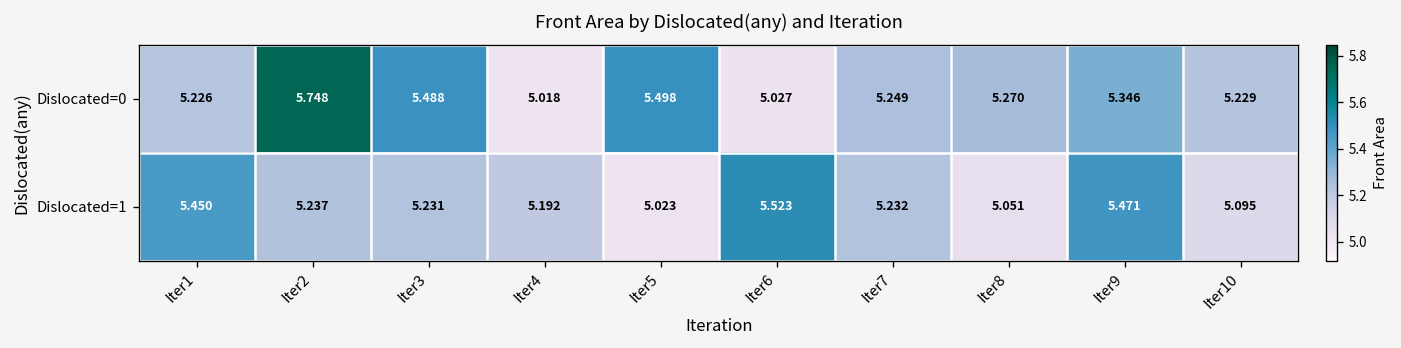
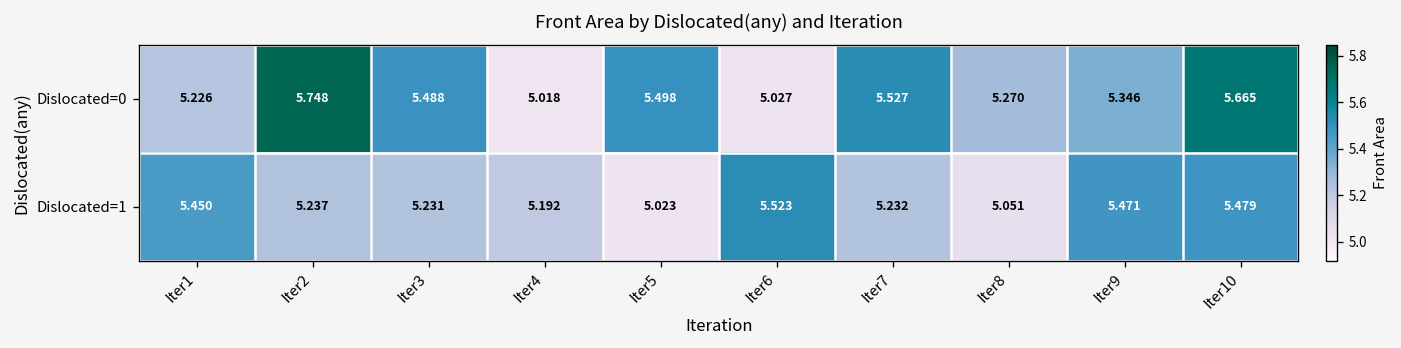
  {
    "Dislocated=0": {
      "Iter1": 5.226,
      "Iter2": 5.748,
      "Iter3": 5.488,
      "Iter4": 5.018,
      "Iter5": 5.498,
      "Iter6": 5.027,
-     "Iter7": 5.249,
+     "Iter7": 5.527,
      "Iter8": 5.270,
      "Iter9": 5.346,
-     "Iter10": 5.229
+     "Iter10": 5.665
    },
    "Dislocated=1": {
      "Iter1": 5.450,
      "Iter2": 5.237,
      "Iter3": 5.231,
      "Iter4": 5.192,
      "Iter5": 5.023,
      "Iter6": 5.523,
      "Iter7": 5.232,
      "Iter8": 5.051,
      "Iter9": 5.471,
-     "Iter10": 5.095
+     "Iter10": 5.479
    }
  }
